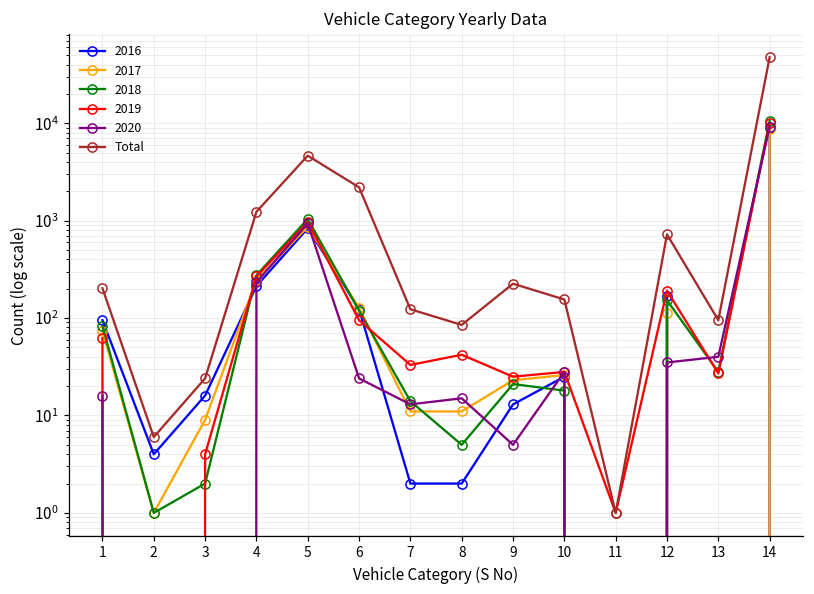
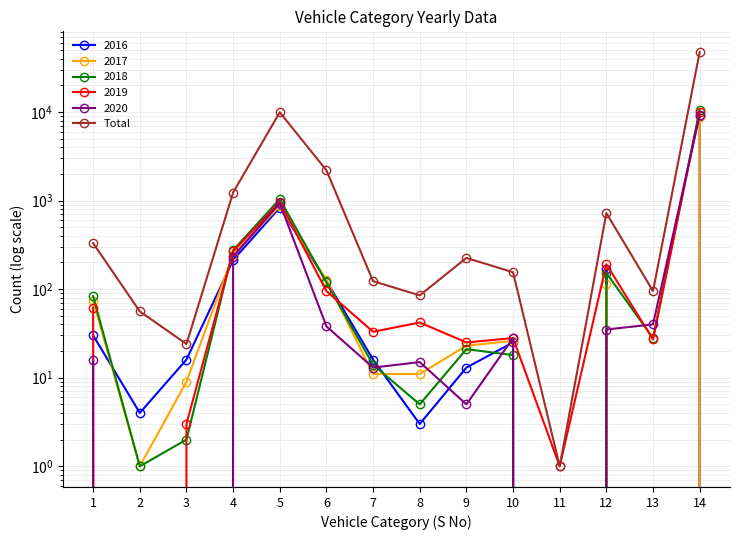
  {
    "2016": {
-     "1": 100,
+     "1": 30,
      "2": 4,
      "3": 16,
      "4": 210,
-     "7": 2,
-     "8": 2,
+     "7": 16,
+     "8": 3,
      "9": 13,
      "12": 170
    },
    "2017": {
      "1": 70,
      "3": 9,
      "7": 11,
      "8": 11,
      "9": 23,
      "12": 110
    },
    "2018": {
      "1": 80,
      "3": 2,
      "5": 1000,
      "7": 14,
      "8": 5,
      "9": 21,
      "10": 18,
      "12": 150
    },
    "2019": {
      "1": 60,
-     "3": 4,
+     "3": 3,
      "6": 100,
      "7": 33,
      "8": 40,
      "9": 25,
      "12": 190
    },
    "2020": {
      "1": 16,
-     "6": 24,
+     "6": 38,
      "7": 13,
      "8": 15,
      "9": 5,
      "12": 35,
      "13": 40
    },
    "Total": {
-     "1": 200,
-     "2": 6,
+     "1": 330,
+     "2": 60,
      "3": 24,
      "4": 1200,
-     "5": 5000,
+     "5": 10000,
      "6": 2200,
      "7": 120,
      "8": 90,
      "9": 230,
      "10": 160,
      "12": 700,
      "13": 100,
      "14": 50000
    }
  }
